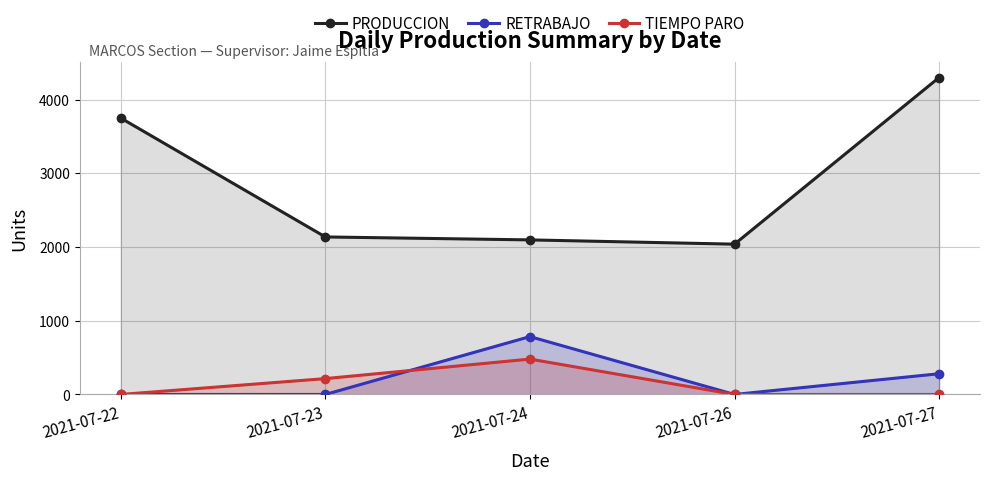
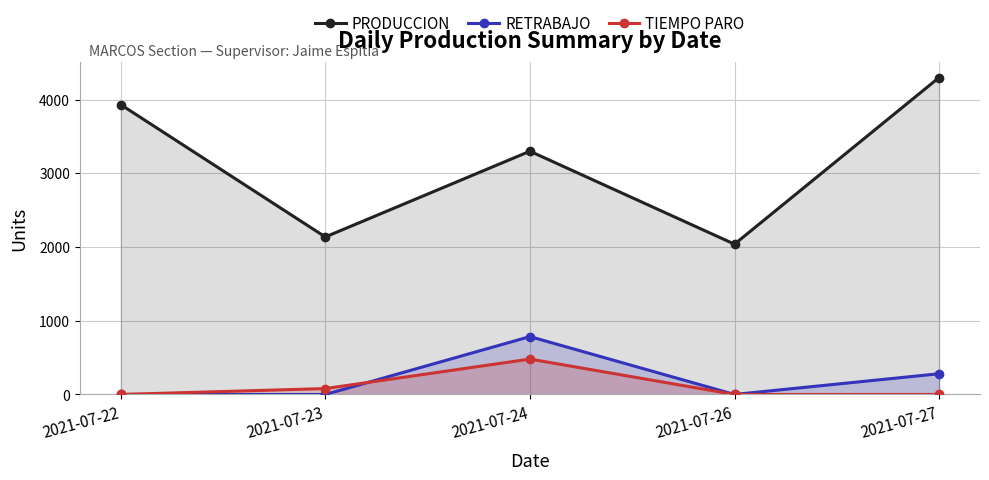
  {
    "PRODUCCION": {
-     "2021-07-22": 3800,
+     "2021-07-22": 3900,
      "2021-07-23": 2100,
-     "2021-07-24": 2100,
+     "2021-07-24": 3300,
      "2021-07-26": 2000,
      "2021-07-27": 4300
    },
    "RETRABAJO": {
      "2021-07-23": 0,
      "2021-07-24": 800,
      "2021-07-27": 300
    },
    "TIEMPO PARO": {
-     "2021-07-23": 200,
+     "2021-07-23": 100,
      "2021-07-24": 500,
      "2021-07-27": 0
    }
  }
